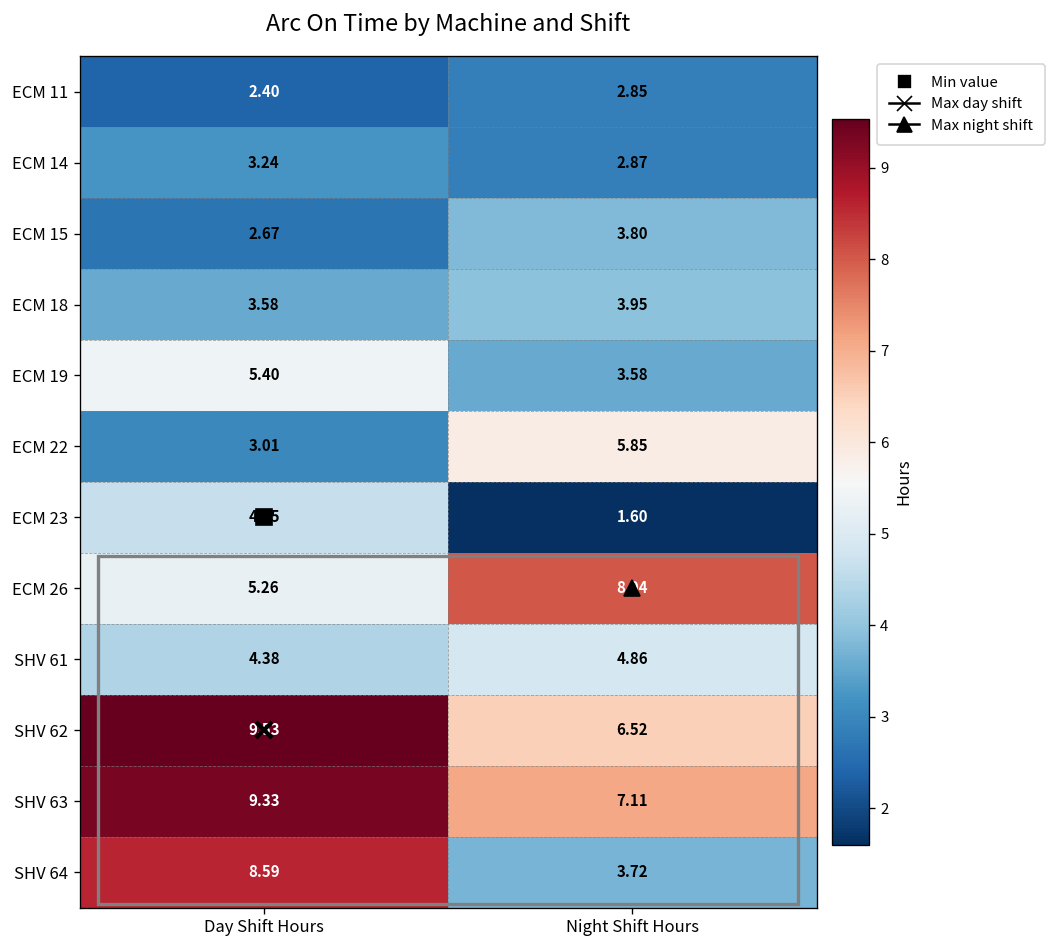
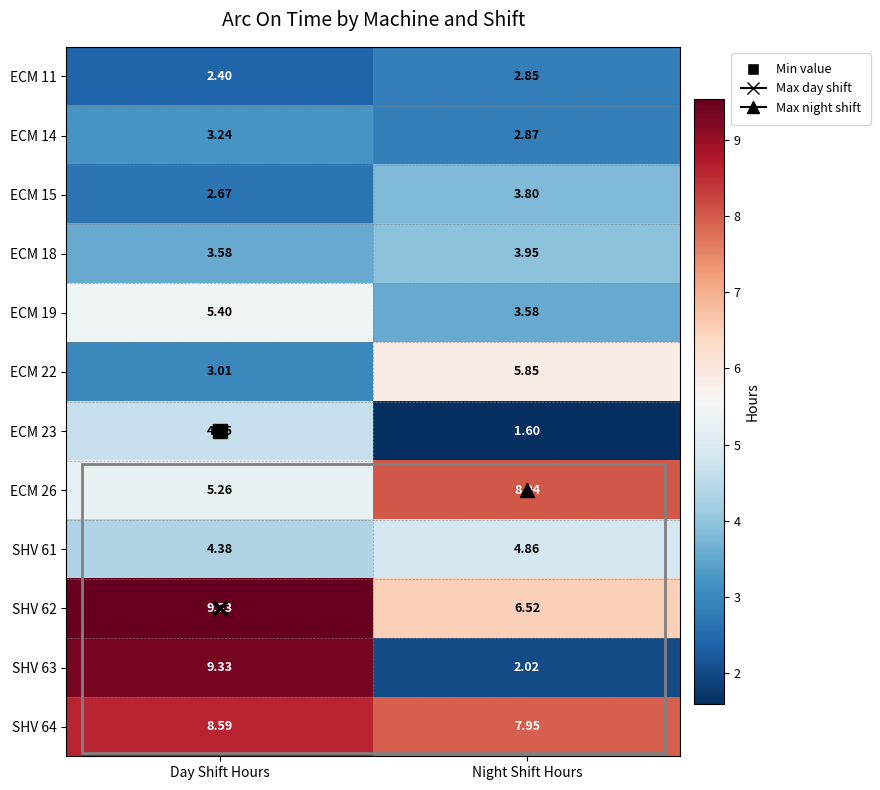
  {
    "ECM 11": {
      "Day Shift Hours": 2.40,
      "Night Shift Hours": 2.85
    },
    "ECM 14": {
      "Day Shift Hours": 3.24,
      "Night Shift Hours": 2.87
    },
    "ECM 15": {
      "Day Shift Hours": 2.67,
      "Night Shift Hours": 3.80
    },
    "ECM 18": {
      "Day Shift Hours": 3.58,
      "Night Shift Hours": 3.95
    },
    "ECM 19": {
      "Day Shift Hours": 5.40,
      "Night Shift Hours": 3.58
    },
    "ECM 22": {
      "Day Shift Hours": 3.01,
      "Night Shift Hours": 5.85
    },
    "ECM 23": {
      "Night Shift Hours": 1.60
    },
    "ECM 26": {
      "Day Shift Hours": 5.26
    },
    "SHV 61": {
      "Day Shift Hours": 4.38,
      "Night Shift Hours": 4.86
    },
    "SHV 62": {
      "Night Shift Hours": 6.52
    },
    "SHV 63": {
      "Day Shift Hours": 9.33,
-     "Night Shift Hours": 7.11
+     "Night Shift Hours": 2.02
    },
    "SHV 64": {
      "Day Shift Hours": 8.59,
-     "Night Shift Hours": 3.72
+     "Night Shift Hours": 7.95
    }
  }
